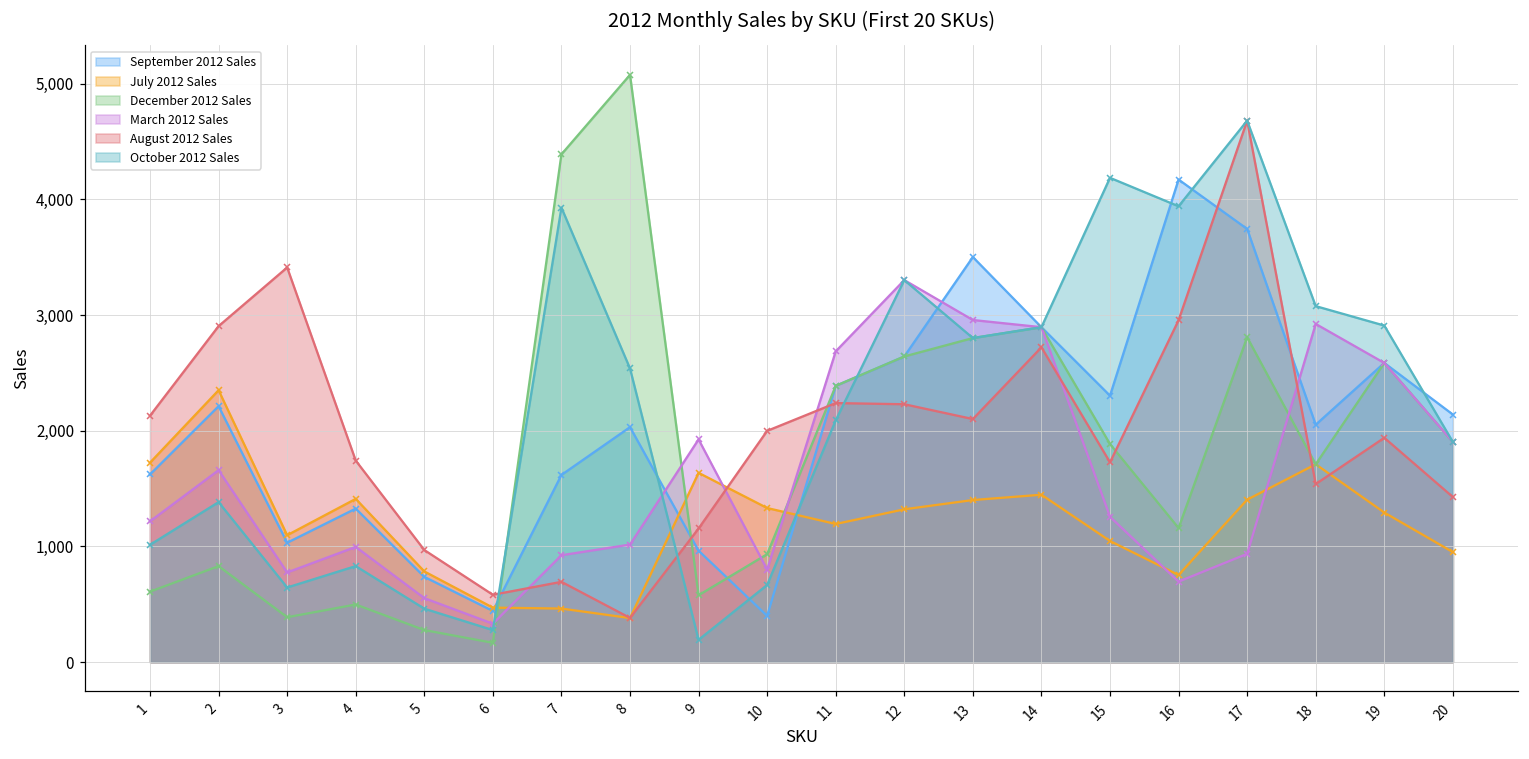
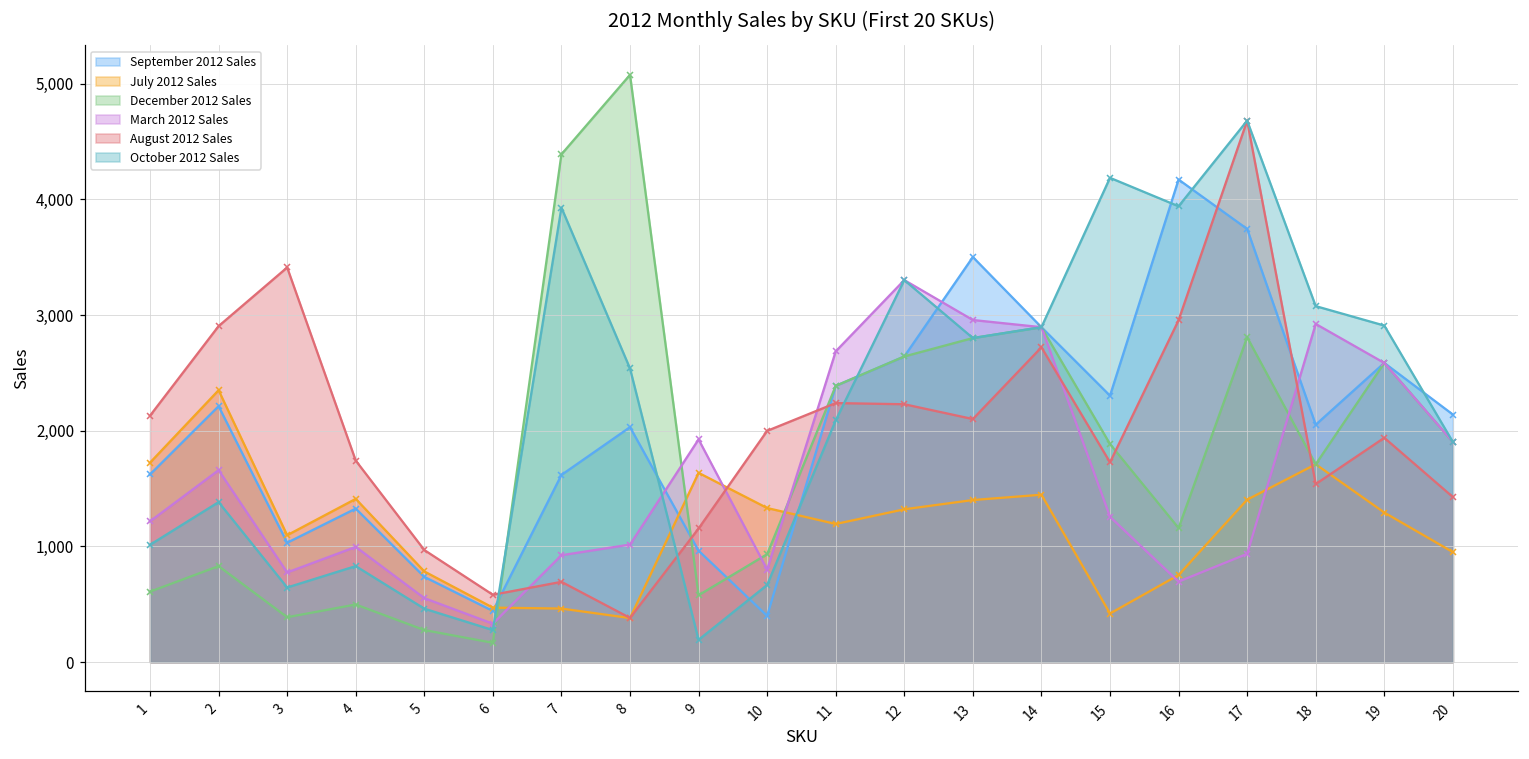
  {
    "July 2012 Sales": {
      "1": "1,720",
      "2": "2,350",
      "3": "1,100",
      "4": "1,410",
      "5": "780",
      "6": "470",
      "7": "460",
      "9": "1,640",
      "10": "1,330",
      "11": "1,190",
      "12": "1,320",
      "13": "1,400",
      "14": "1,450",
-     "15": "1,050",
+     "15": "420",
      "16": "750",
      "17": "1,400",
      "19": "1,290",
      "20": "950"
    },
    "March 2012 Sales": {
      "1": "1,220",
      "2": "1,660",
      "3": "780",
      "4": "1,000",
      "5": "550",
      "6": "330",
      "7": "920",
      "8": "1,020",
      "9": "1,930",
      "10": "800",
      "11": "2,690",
      "13": "2,960",
      "15": "1,260",
      "16": "700",
      "17": "940",
      "18": "2,920"
    },
    "August 2012 Sales": {
      "1": "2,130",
      "2": "2,900",
      "3": "3,410",
      "4": "1,740",
      "5": "970",
      "6": "580",
      "7": "690",
      "9": "1,160",
      "10": "2,000",
      "11": "2,240",
      "12": "2,230",
      "13": "2,100",
      "14": "2,720",
      "15": "1,730",
      "16": "2,960",
      "18": "1,540",
      "19": "1,940",
      "20": "1,430"
    }
  }
